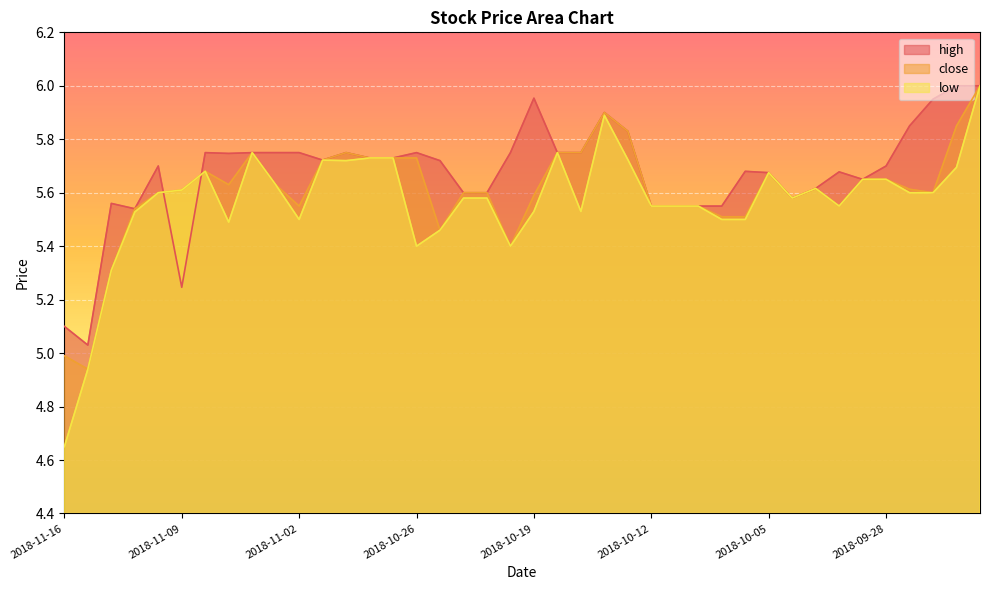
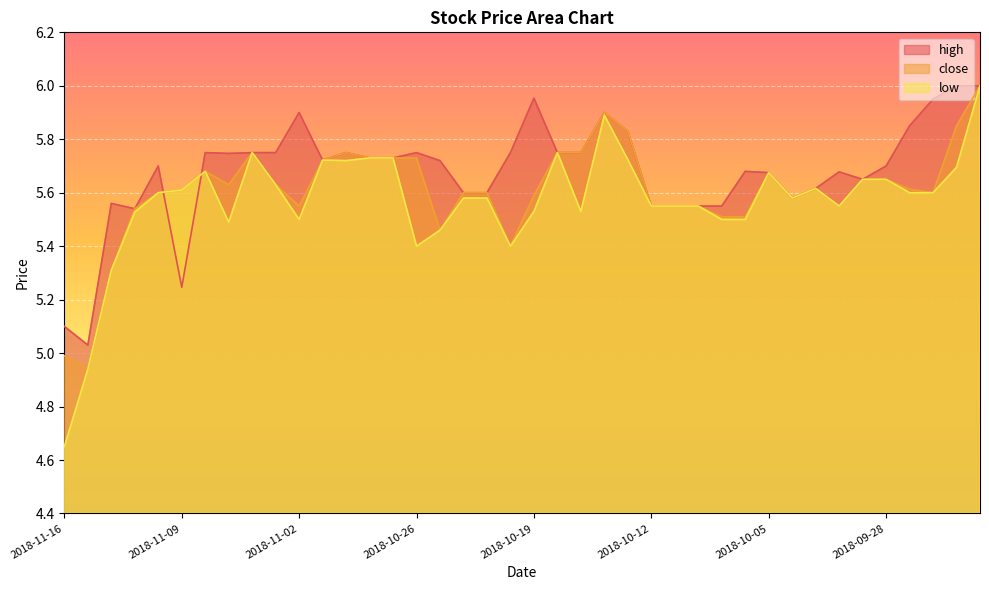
  {
    "high": {
      "2018-11-16": 5.10,
      "2018-11-09": 5.25,
-     "2018-11-02": 5.75,
+     "2018-11-02": 5.90,
      "2018-10-26": 5.75,
      "2018-10-19": 5.95,
      "2018-09-28": 5.70
    }
  }
